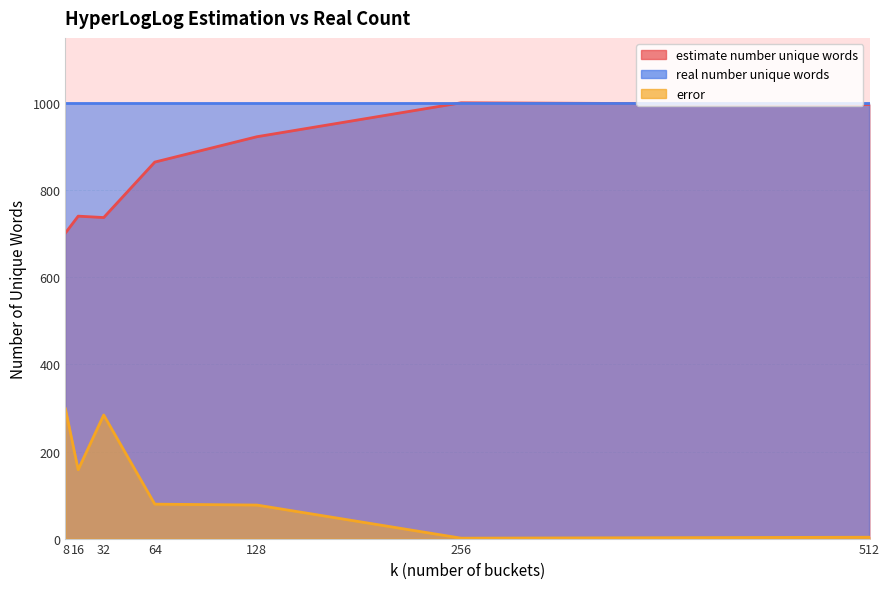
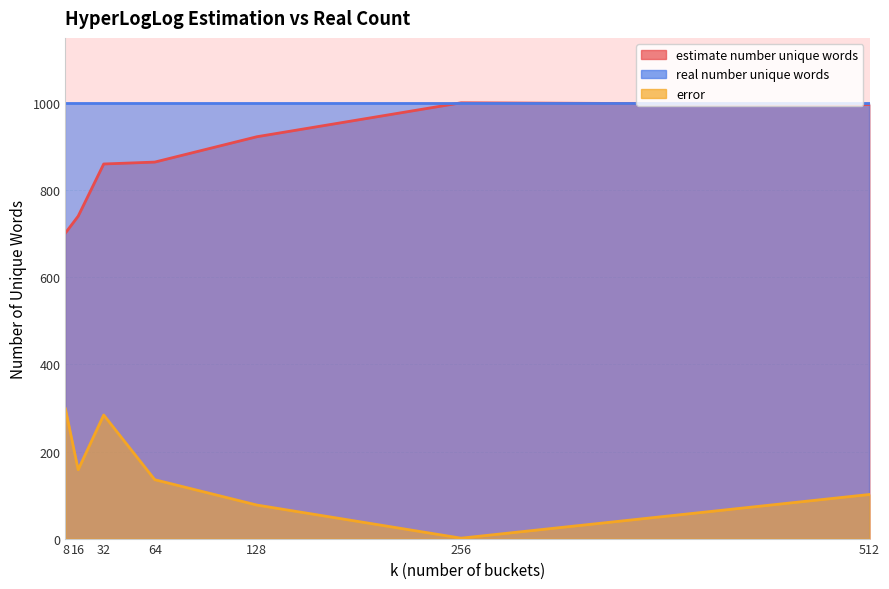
  {
    "estimate number unique words": {
      "8": 700,
      "16": 740,
-     "32": 740,
+     "32": 860,
      "64": 860,
      "128": 920
    },
    "real number unique words": {
      "8": 1000,
      "16": 1000,
      "32": 1000,
      "64": 1000,
      "128": 1000
    },
    "error": {
      "8": 300,
      "16": 160,
      "32": 280,
-     "64": 80,
+     "64": 140,
      "128": 80,
      "256": 0,
-     "512": 0
+     "512": 100
    }
  }
